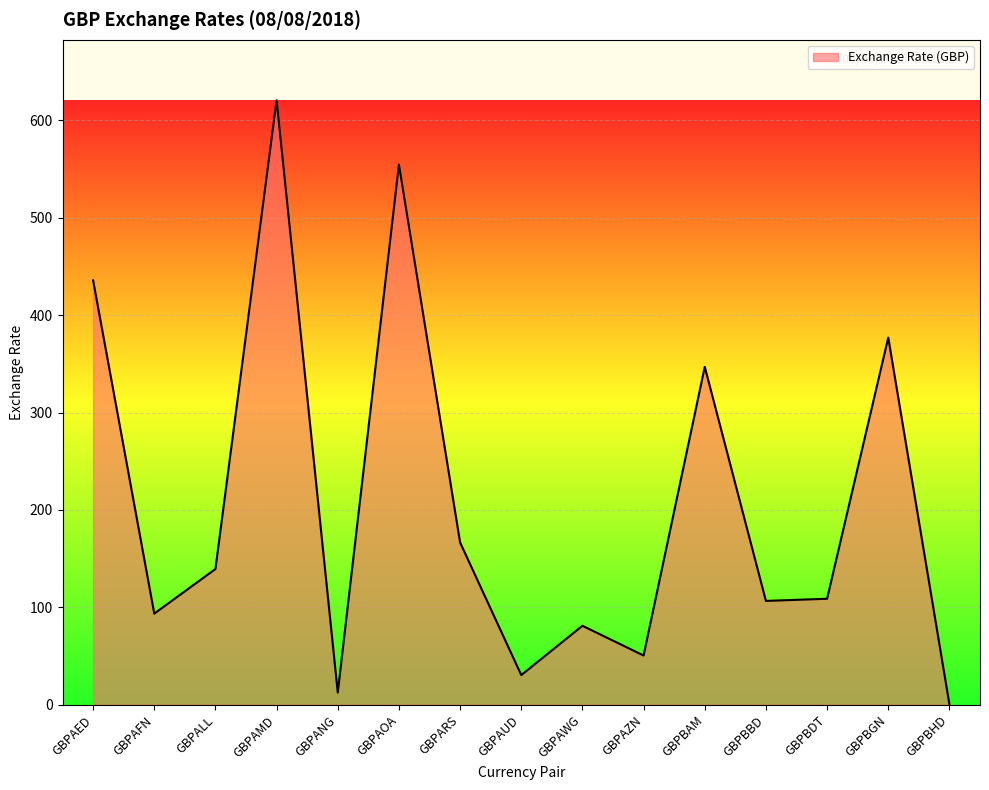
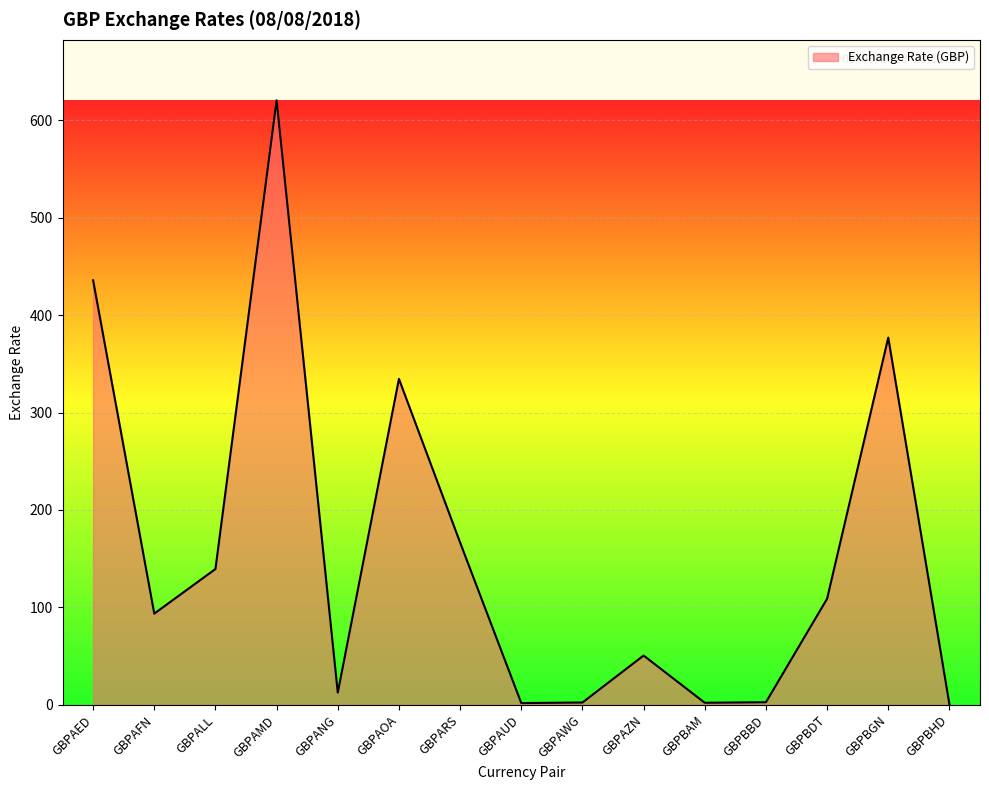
  {
    "GBPAED": 440,
    "GBPAFN": 90,
    "GBPALL": 140,
    "GBPAMD": 620,
    "GBPANG": 10,
-   "GBPAOA": 550,
+   "GBPAOA": 330,
    "GBPARS": 170,
-   "GBPAUD": 30,
-   "GBPAWG": 80,
+   "GBPAUD": 0,
+   "GBPAWG": 0,
    "GBPAZN": 50,
-   "GBPBAM": 350,
-   "GBPBBD": 110,
+   "GBPBAM": 0,
+   "GBPBBD": 0,
    "GBPBDT": 110,
    "GBPBGN": 380,
    "GBPBHD": 0
  }
